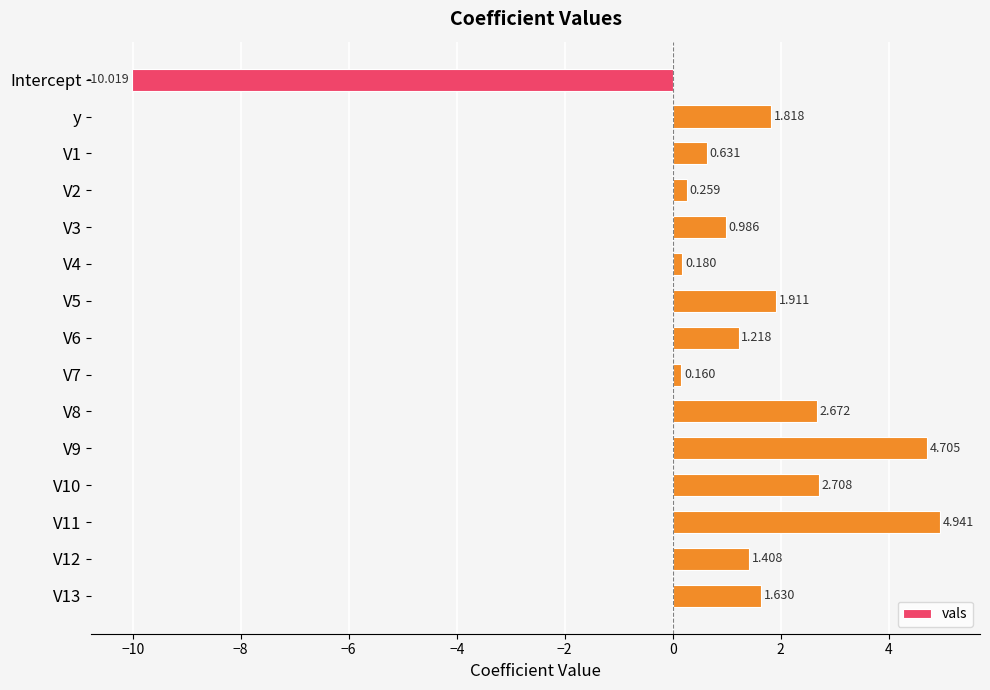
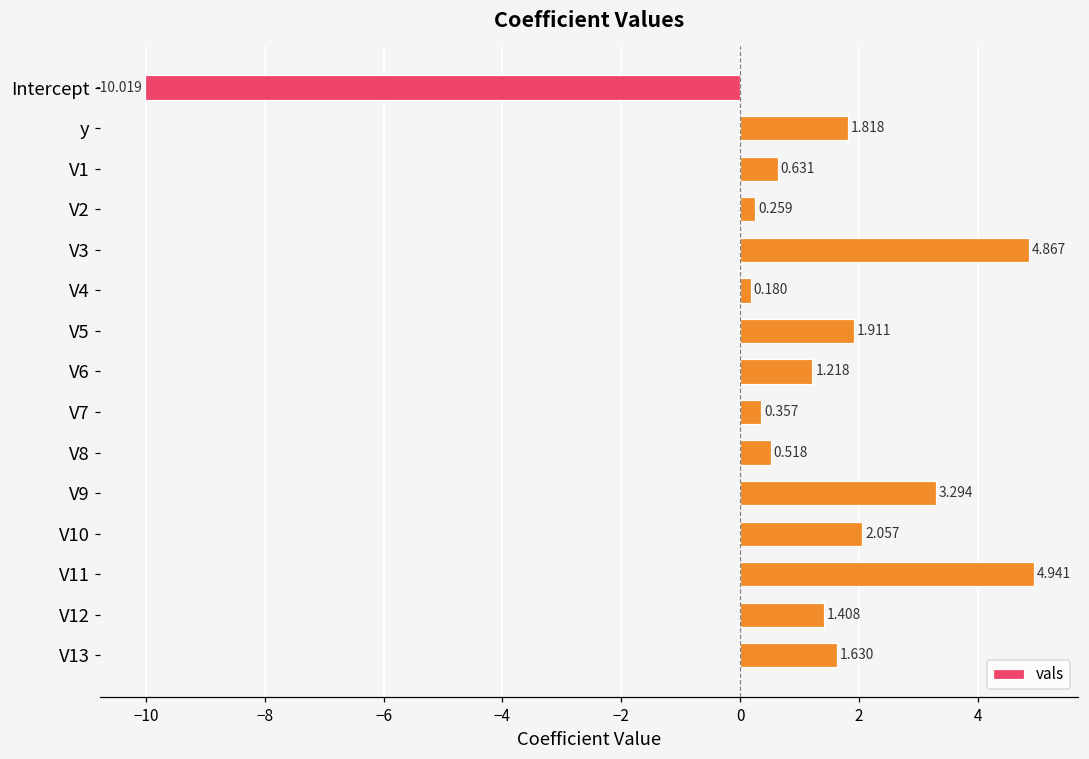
  {
    "Intercept": -10.019,
    "y": 1.818,
    "V1": 0.631,
    "V2": 0.259,
-   "V3": 0.986,
+   "V3": 4.867,
    "V4": 0.180,
    "V5": 1.911,
    "V6": 1.218,
-   "V7": 0.160,
-   "V8": 2.672,
-   "V9": 4.705,
-   "V10": 2.708,
+   "V7": 0.357,
+   "V8": 0.518,
+   "V9": 3.294,
+   "V10": 2.057,
    "V11": 4.941,
    "V12": 1.408,
    "V13": 1.630
  }
